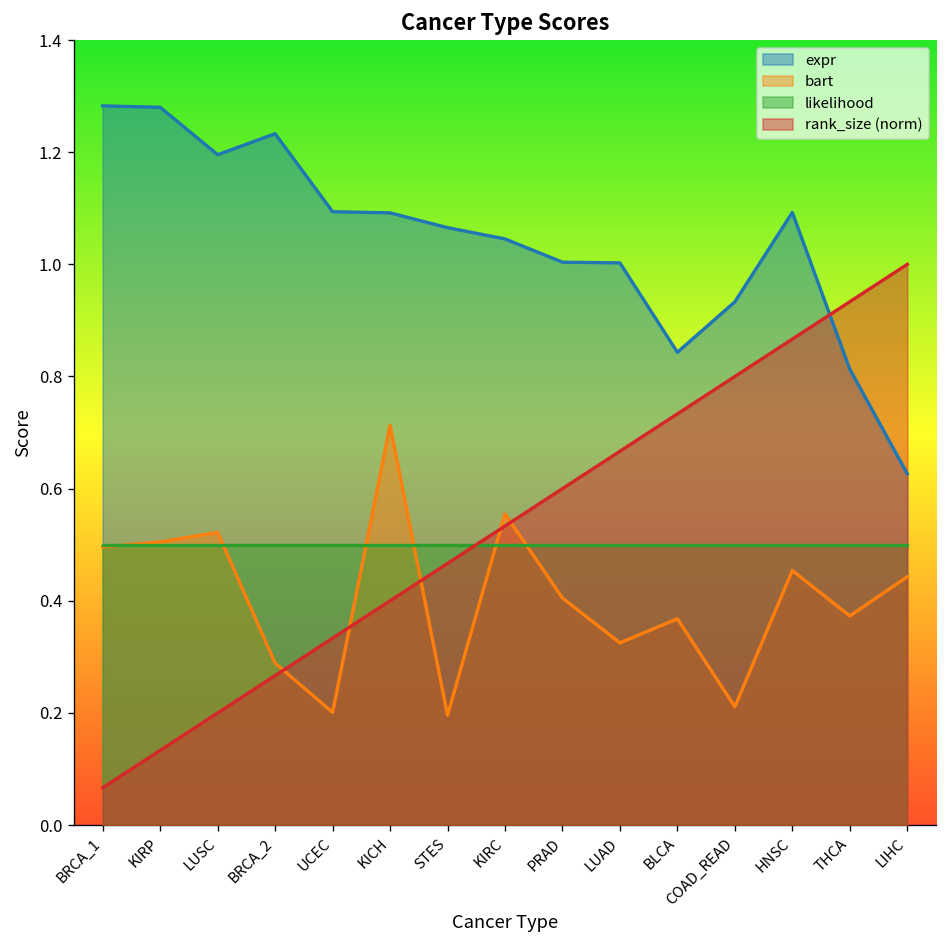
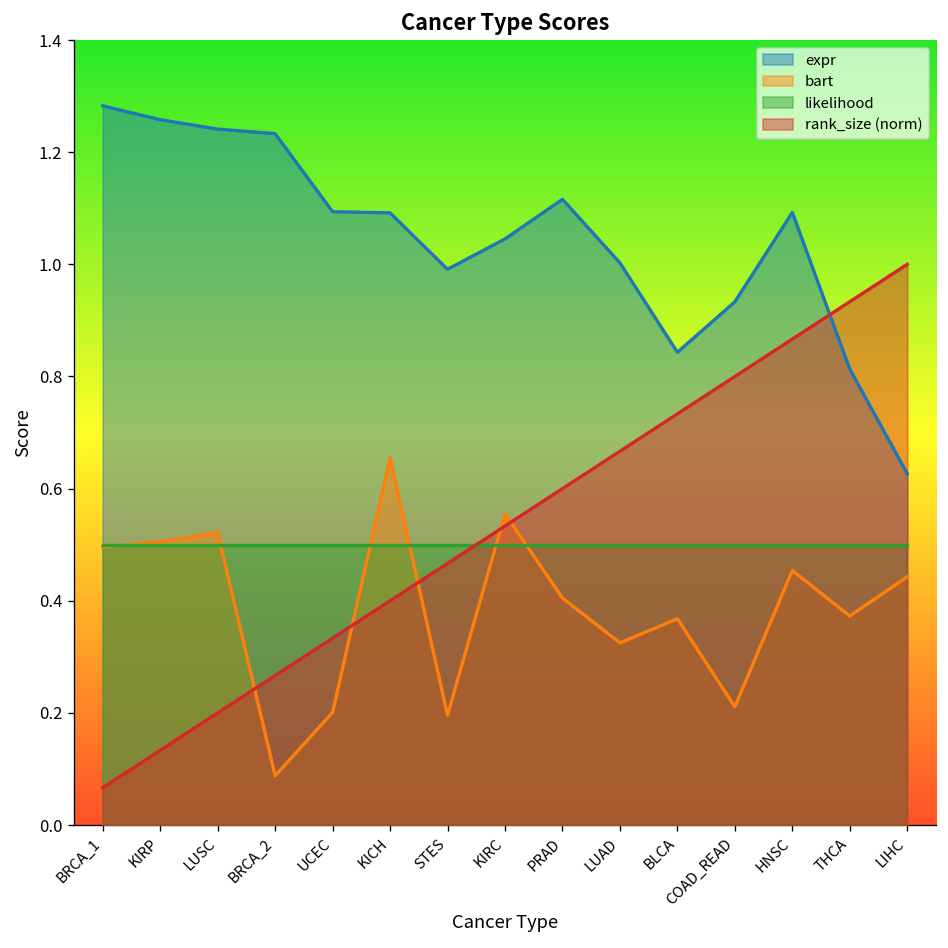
  {
    "expr": {
      "BRCA_1": 1.28,
-     "KIRP": 1.28,
-     "LUSC": 1.20,
+     "KIRP": 1.26,
+     "LUSC": 1.24,
      "BRCA_2": 1.23,
      "UCEC": 1.09,
      "KICH": 1.09,
-     "STES": 1.07,
+     "STES": 0.99,
      "KIRC": 1.05,
-     "PRAD": 1.00,
+     "PRAD": 1.12,
      "LUAD": 1.00,
      "BLCA": 0.84,
      "COAD_READ": 0.93,
      "HNSC": 1.09,
      "THCA": 0.81,
      "LIHC": 0.63
    },
    "bart": {
      "LUSC": 0.52,
-     "BRCA_2": 0.29,
+     "BRCA_2": 0.09,
      "UCEC": 0.20,
-     "KICH": 0.71,
+     "KICH": 0.66,
      "STES": 0.20,
      "KIRC": 0.56,
      "PRAD": 0.41,
      "LUAD": 0.33,
      "BLCA": 0.37,
      "COAD_READ": 0.21,
      "HNSC": 0.45,
      "THCA": 0.37,
      "LIHC": 0.44
    },
    "likelihood": {
      "LUSC": 0.50,
      "BRCA_2": 0.50,
      "UCEC": 0.50,
      "KICH": 0.50,
      "STES": 0.50,
      "KIRC": 0.50,
      "PRAD": 0.50,
      "LUAD": 0.50,
      "BLCA": 0.50,
      "COAD_READ": 0.50,
      "HNSC": 0.50,
      "THCA": 0.50,
      "LIHC": 0.50
    },
    "rank_size (norm)": {
      "BRCA_1": 0.07,
      "KIRP": 0.13,
      "LUSC": 0.20,
      "BRCA_2": 0.27,
      "UCEC": 0.33,
      "KICH": 0.40,
      "STES": 0.47,
      "KIRC": 0.53,
      "PRAD": 0.60,
      "LUAD": 0.67,
      "BLCA": 0.73,
      "COAD_READ": 0.80,
      "HNSC": 0.87,
      "THCA": 0.93,
      "LIHC": 1.00
    }
  }
